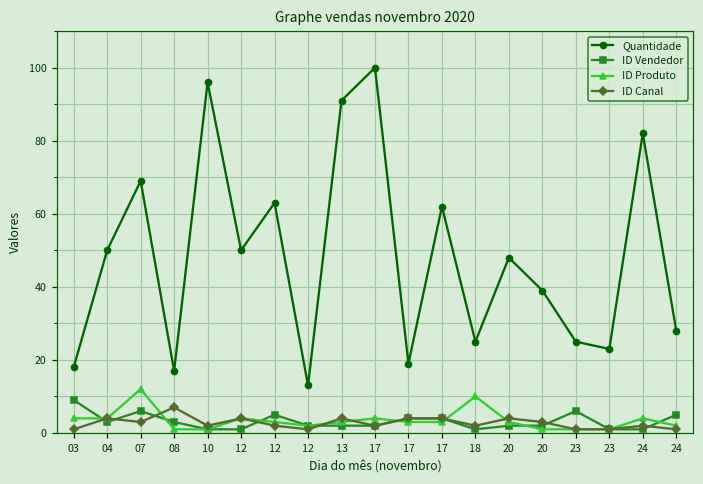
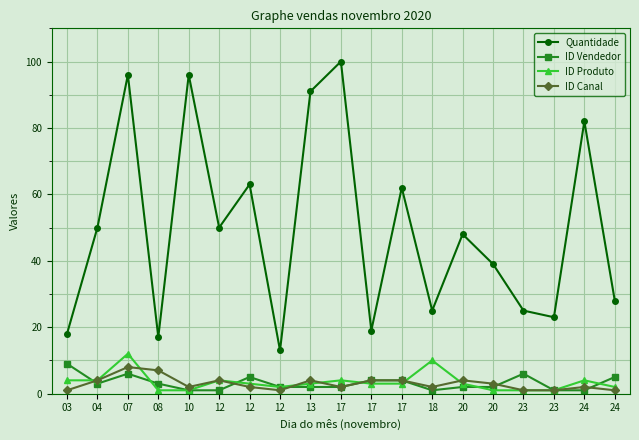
  {
    "Quantidade": {
      "03": 18,
      "04": 50,
-     "07": 69,
+     "07": 96,
      "08": 17,
      "10": 96,
      "13": 91,
      "18": 25
    },
    "ID Vendedor": {
      "03": 9,
      "04": 3,
      "07": 6,
      "08": 3,
      "13": 2,
      "18": 1
    },
    "ID Produto": {
      "03": 4,
      "07": 12,
      "08": 1,
      "13": 3,
      "18": 10
    },
    "ID Canal": {
      "03": 1,
-     "07": 3,
+     "07": 8,
      "08": 7,
      "10": 2,
      "13": 4,
      "18": 2
    }
  }
